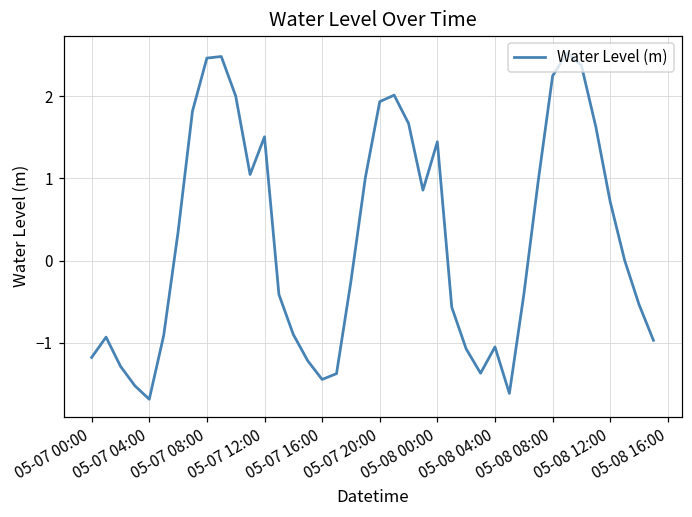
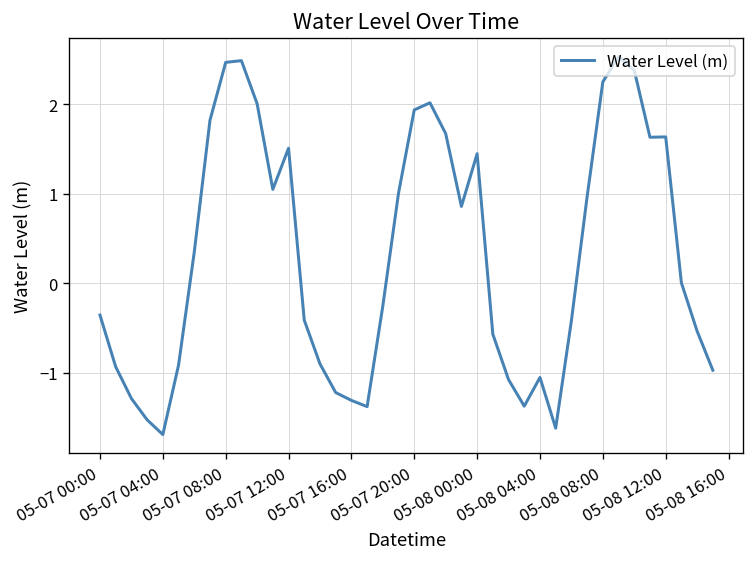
  {
-   "05-07 00:00": -1.2,
+   "05-07 00:00": -0.4,
    "05-07 04:00": -1.7,
    "05-07 08:00": 2.5,
    "05-07 12:00": 1.5,
-   "05-07 16:00": -1.4,
+   "05-07 16:00": -1.3,
    "05-07 20:00": 1.9,
    "05-08 00:00": 1.4,
    "05-08 04:00": -1.1,
    "05-08 08:00": 2.2,
-   "05-08 12:00": 0.7
+   "05-08 12:00": 1.6
  }
